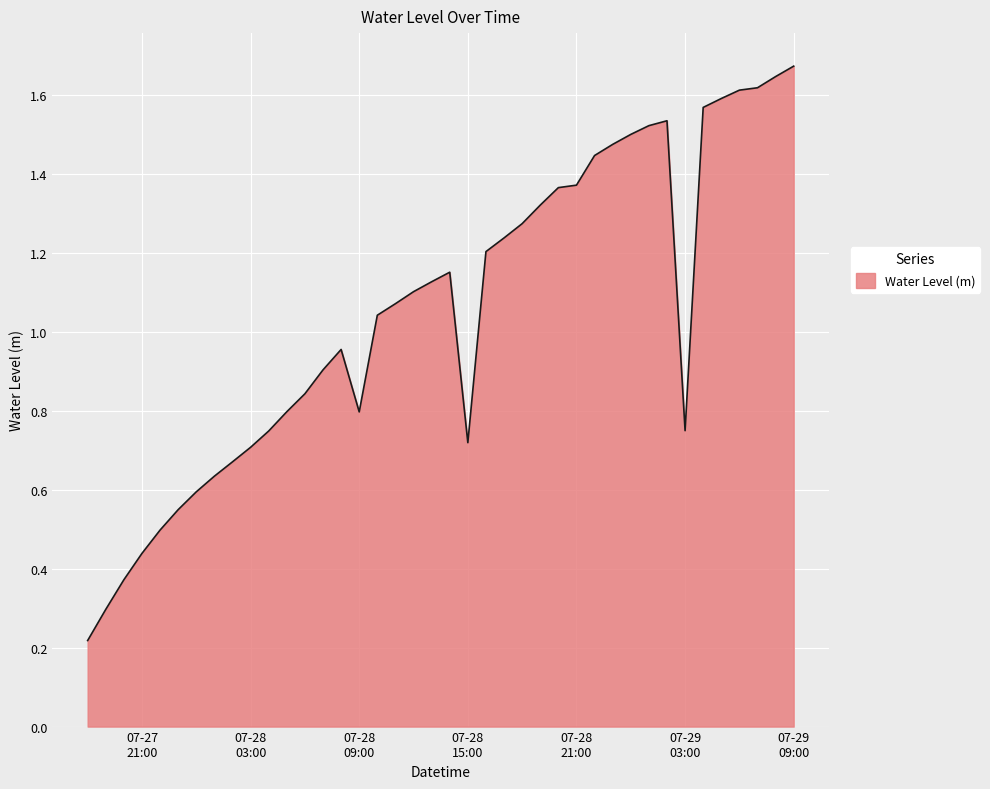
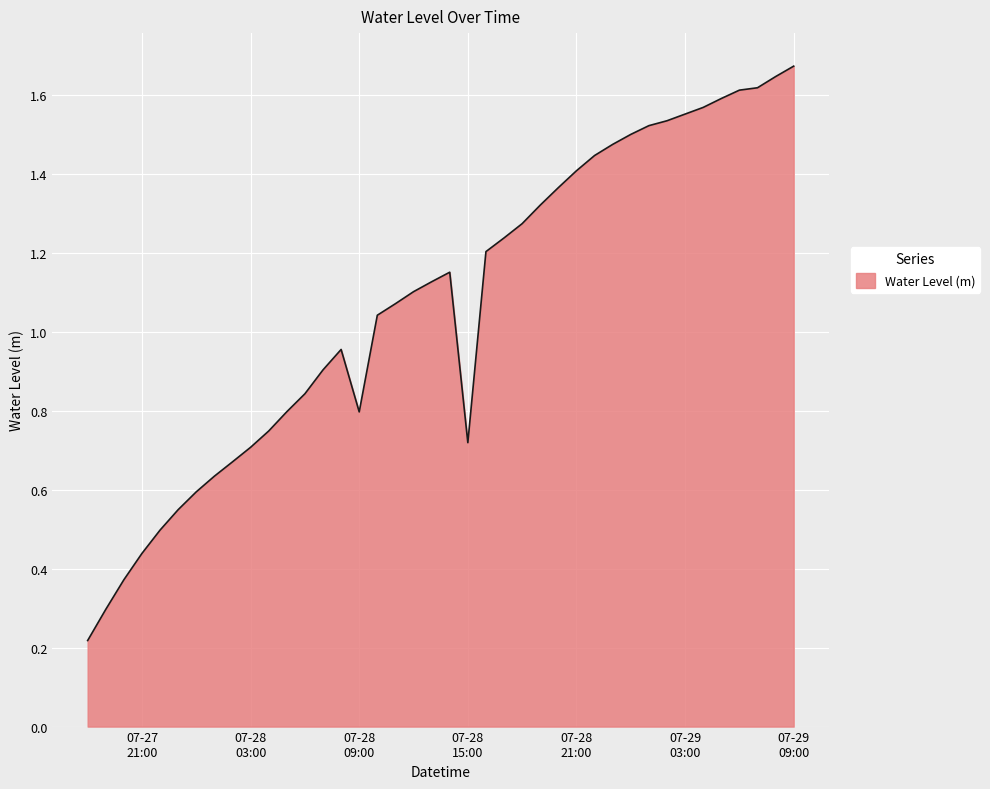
  {
    "07-27 21:00": 0.44,
    "07-28 03:00": 0.71,
    "07-28 09:00": 0.80,
    "07-28 15:00": 0.72,
-   "07-28 21:00": 1.37,
-   "07-29 03:00": 0.75,
+   "07-28 21:00": 1.41,
+   "07-29 03:00": 1.55,
    "07-29 09:00": 1.67
  }
